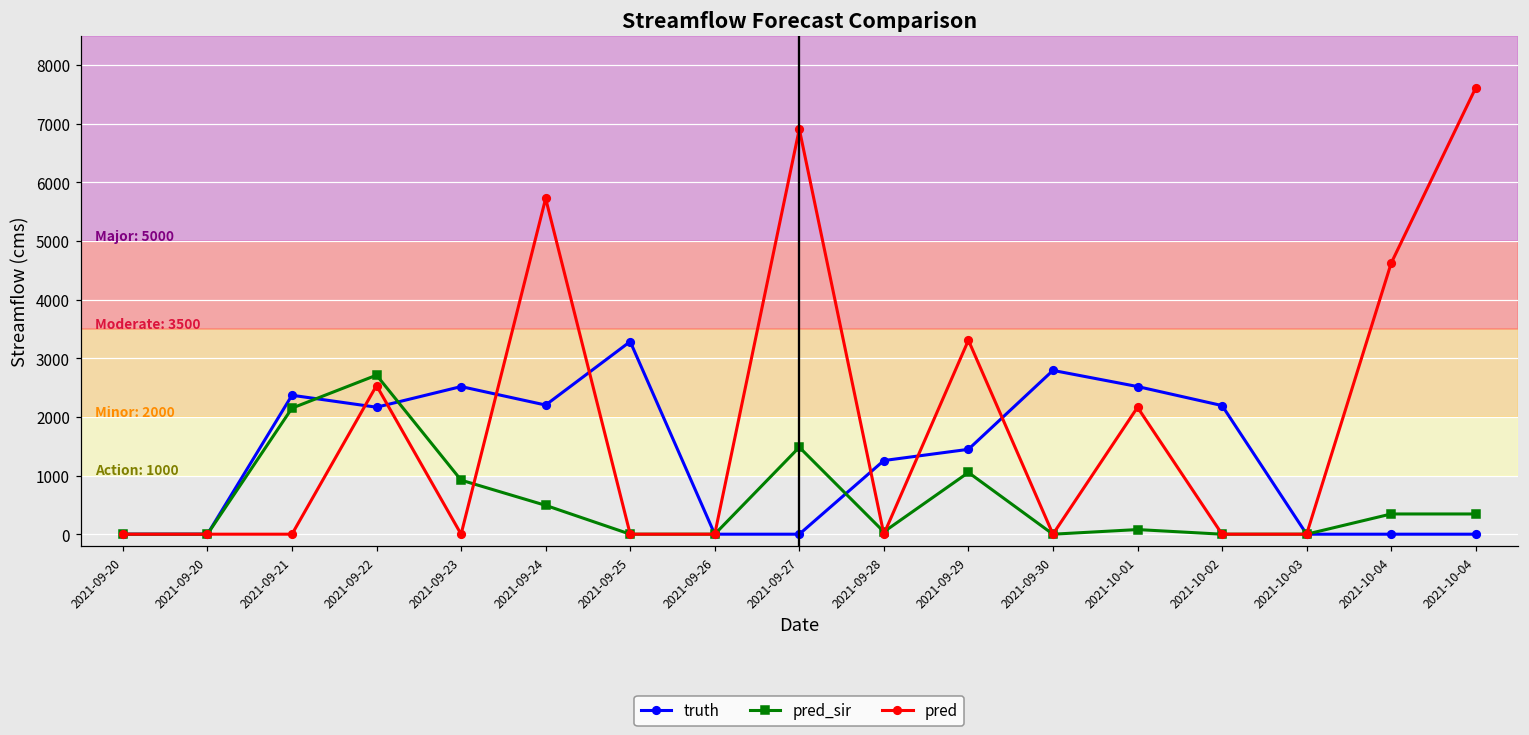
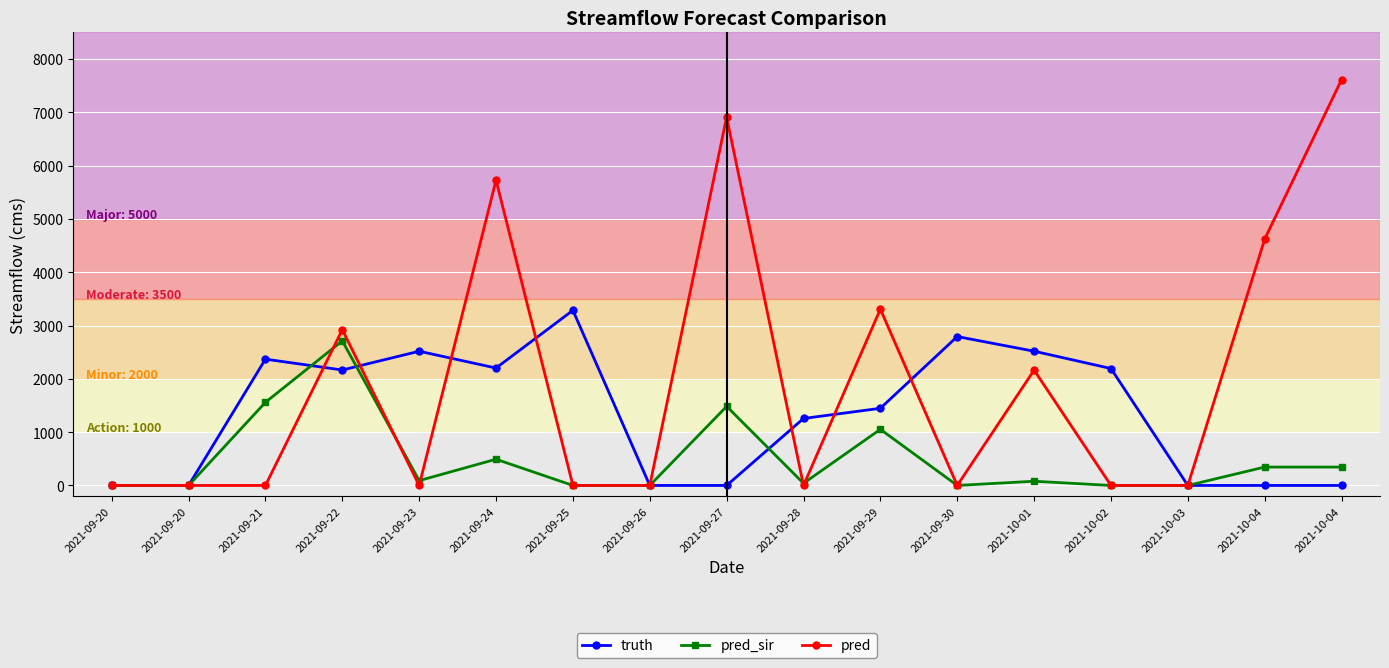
  {
    "truth": {
      "2021-09-21": 2400,
      "2021-09-22": 2200,
      "2021-09-23": 2500,
      "2021-09-24": 2200,
      "2021-09-25": 3300,
      "2021-09-27": 0,
      "2021-09-28": 1300,
      "2021-09-29": 1400,
      "2021-09-30": 2800,
      "2021-10-01": 2500,
      "2021-10-02": 2200
    },
    "pred_sir": {
-     "2021-09-21": 2200,
+     "2021-09-21": 1600,
      "2021-09-22": 2700,
-     "2021-09-23": 900,
+     "2021-09-23": 100,
      "2021-09-24": 500,
      "2021-09-27": 1500,
      "2021-09-29": 1100,
      "2021-10-01": 100
    },
    "pred": {
      "2021-09-21": 0,
-     "2021-09-22": 2500,
+     "2021-09-22": 2900,
      "2021-09-23": 0,
      "2021-09-24": 5700,
      "2021-09-27": 6900,
      "2021-09-29": 3300,
      "2021-10-01": 2200
    }
  }
